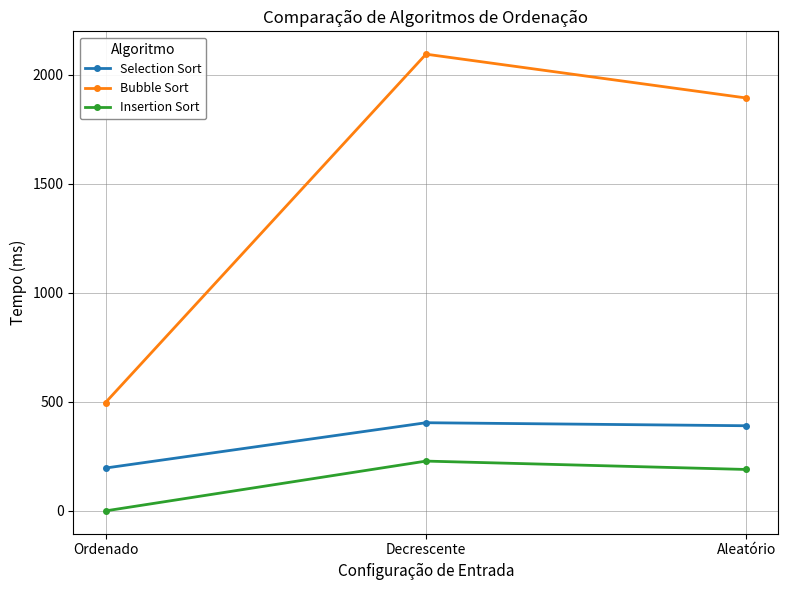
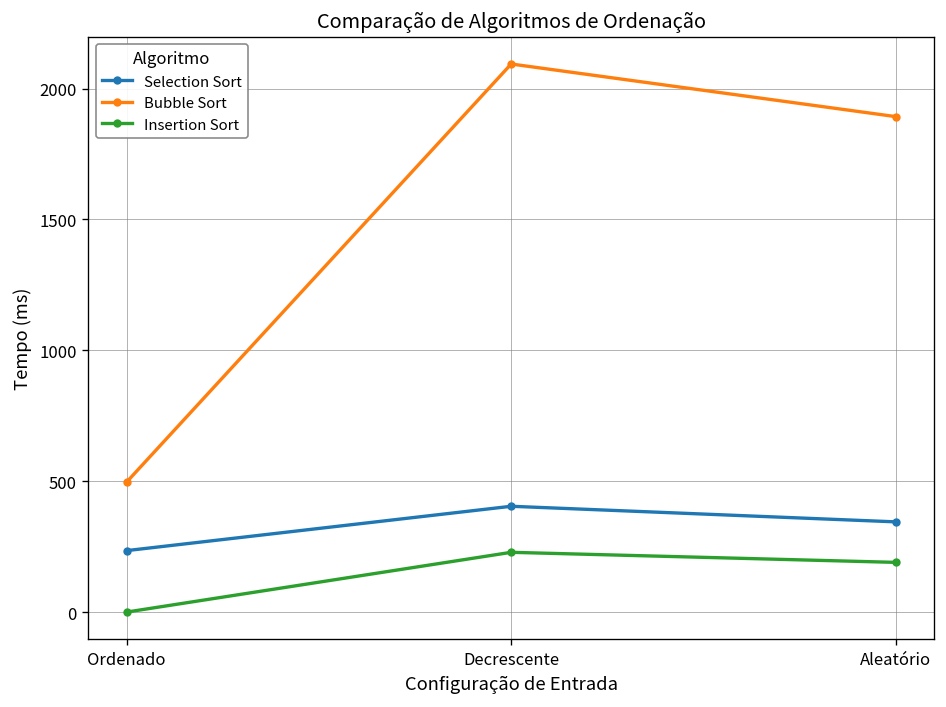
  {
    "Selection Sort": {
-     "Ordenado": 200,
+     "Ordenado": 230,
      "Decrescente": 400,
-     "Aleatório": 390
+     "Aleatório": 340
    },
    "Bubble Sort": {
      "Ordenado": 500,
      "Decrescente": 2090,
      "Aleatório": 1890
    },
    "Insertion Sort": {
      "Ordenado": 0,
      "Decrescente": 230,
      "Aleatório": 190
    }
  }
